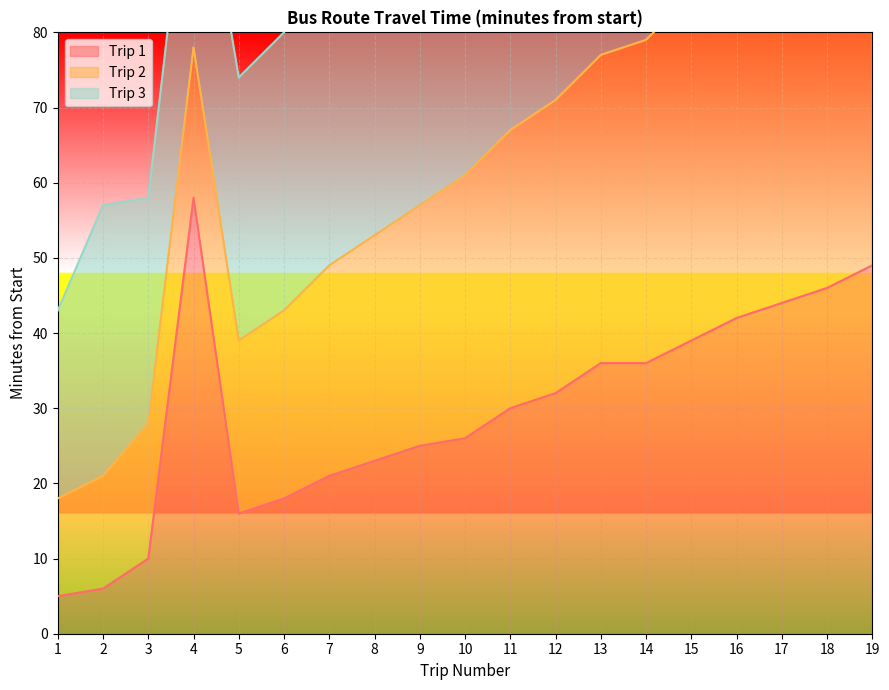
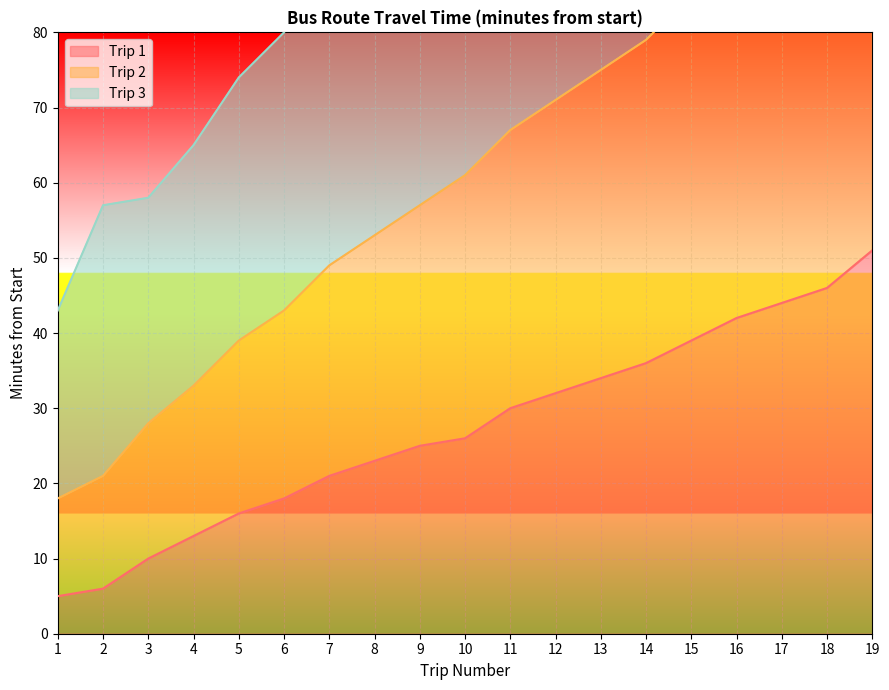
  {
    "Trip 1": {
      "1": 5,
      "2": 6,
      "3": 10,
-     "4": 58,
+     "4": 13,
      "5": 16,
      "6": 18,
      "7": 21,
      "8": 23,
      "9": 25,
      "10": 26,
      "11": 30,
      "12": 32,
-     "13": 36,
+     "13": 34,
      "14": 36,
      "15": 39,
      "16": 42,
      "17": 44,
      "18": 46,
-     "19": 49
+     "19": 51
    },
    "Trip 2": {
      "1": 13,
      "2": 15,
      "3": 18,
      "4": 20,
      "5": 23,
      "6": 25,
      "7": 28,
      "8": 30,
      "9": 32,
      "10": 35,
      "11": 37,
      "12": 39,
      "13": 41,
      "14": 43
    },
    "Trip 3": {
      "1": 25,
      "2": 36,
      "3": 30,
      "5": 35,
      "6": 37
    }
  }
